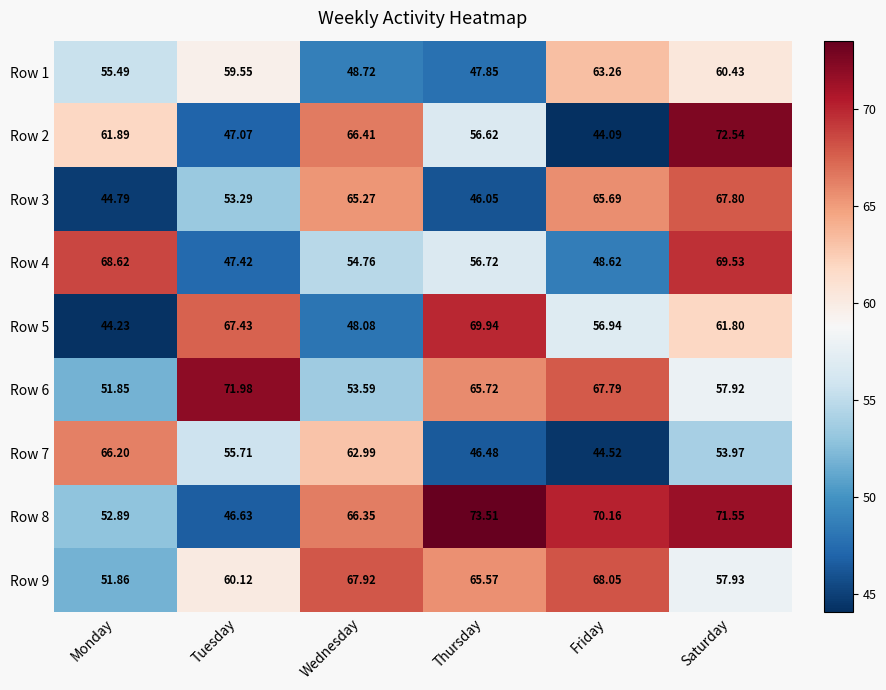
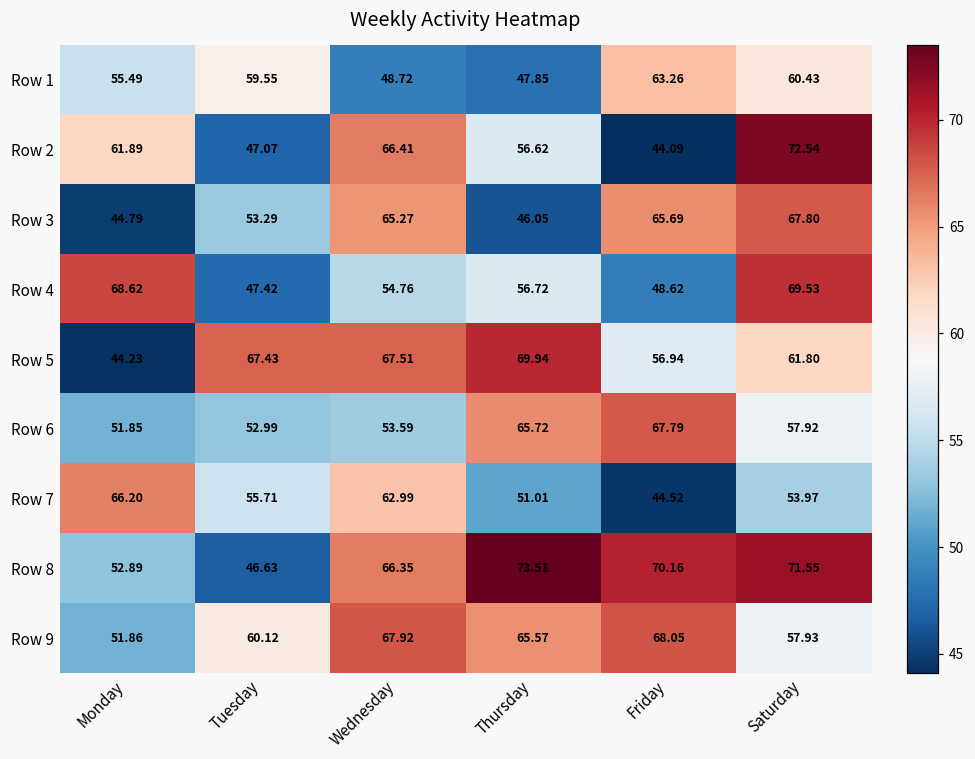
  {
    "Row 1": {
      "Monday": 55.49,
      "Tuesday": 59.55,
      "Wednesday": 48.72,
      "Thursday": 47.85,
      "Friday": 63.26,
      "Saturday": 60.43
    },
    "Row 2": {
      "Monday": 61.89,
      "Tuesday": 47.07,
      "Wednesday": 66.41,
      "Thursday": 56.62,
      "Friday": 44.09,
      "Saturday": 72.54
    },
    "Row 3": {
      "Monday": 44.79,
      "Tuesday": 53.29,
      "Wednesday": 65.27,
      "Thursday": 46.05,
      "Friday": 65.69,
      "Saturday": 67.80
    },
    "Row 4": {
      "Monday": 68.62,
      "Tuesday": 47.42,
      "Wednesday": 54.76,
      "Thursday": 56.72,
      "Friday": 48.62,
      "Saturday": 69.53
    },
    "Row 5": {
      "Monday": 44.23,
      "Tuesday": 67.43,
-     "Wednesday": 48.08,
+     "Wednesday": 67.51,
      "Thursday": 69.94,
      "Friday": 56.94,
      "Saturday": 61.80
    },
    "Row 6": {
      "Monday": 51.85,
-     "Tuesday": 71.98,
+     "Tuesday": 52.99,
      "Wednesday": 53.59,
      "Thursday": 65.72,
      "Friday": 67.79,
      "Saturday": 57.92
    },
    "Row 7": {
      "Monday": 66.20,
      "Tuesday": 55.71,
      "Wednesday": 62.99,
-     "Thursday": 46.48,
+     "Thursday": 51.01,
      "Friday": 44.52,
      "Saturday": 53.97
    },
    "Row 8": {
      "Monday": 52.89,
      "Tuesday": 46.63,
      "Wednesday": 66.35,
      "Thursday": 73.51,
      "Friday": 70.16,
      "Saturday": 71.55
    },
    "Row 9": {
      "Monday": 51.86,
      "Tuesday": 60.12,
      "Wednesday": 67.92,
      "Thursday": 65.57,
      "Friday": 68.05,
      "Saturday": 57.93
    }
  }
